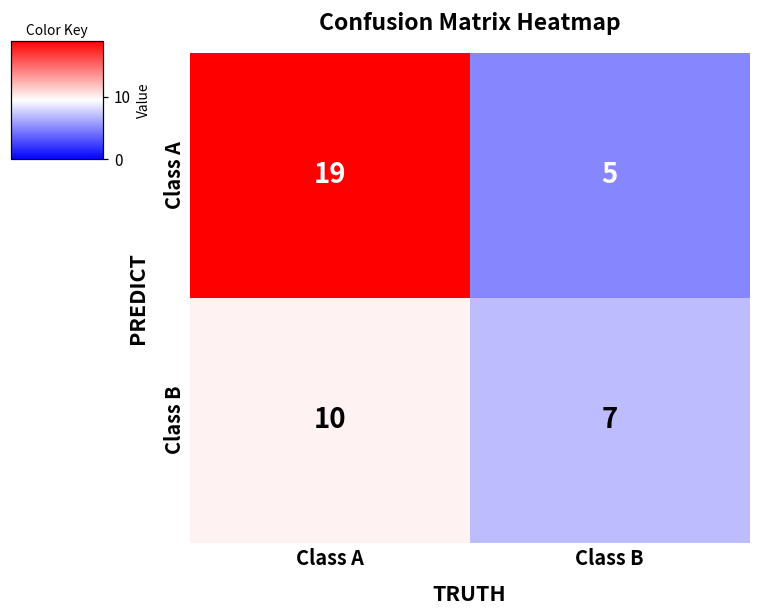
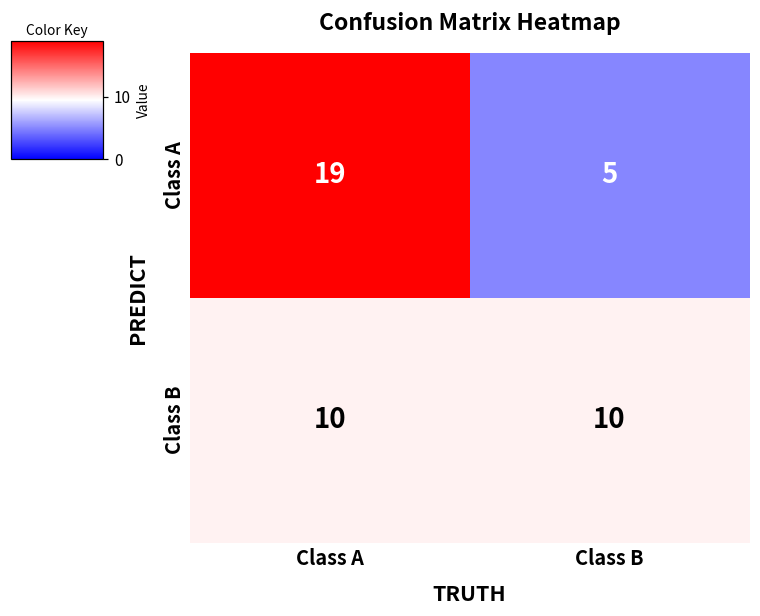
  {
    "Class A": {
      "Class A": 19,
      "Class B": 5
    },
    "Class B": {
      "Class A": 10,
-     "Class B": 7
+     "Class B": 10
    }
  }
